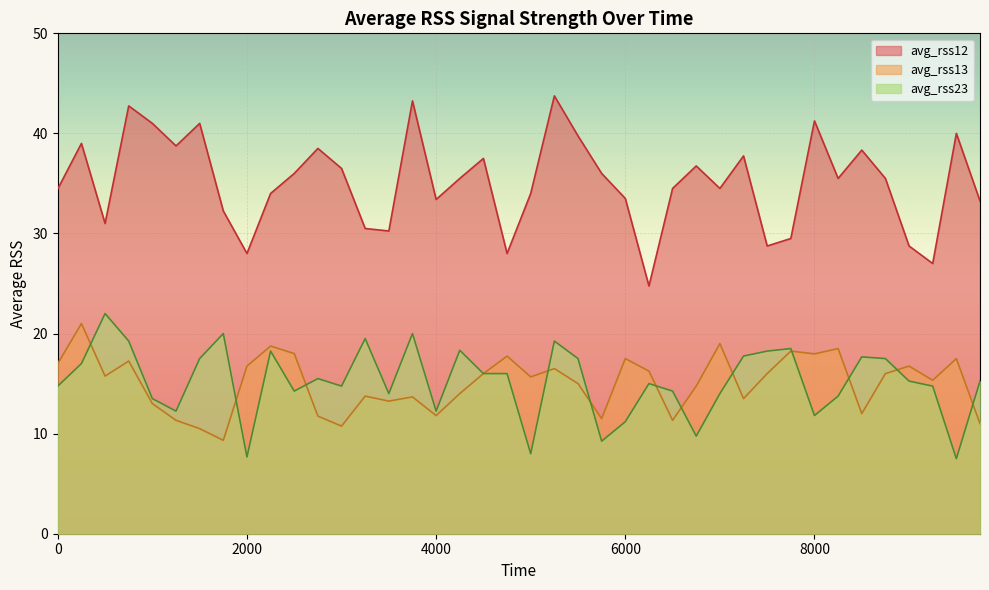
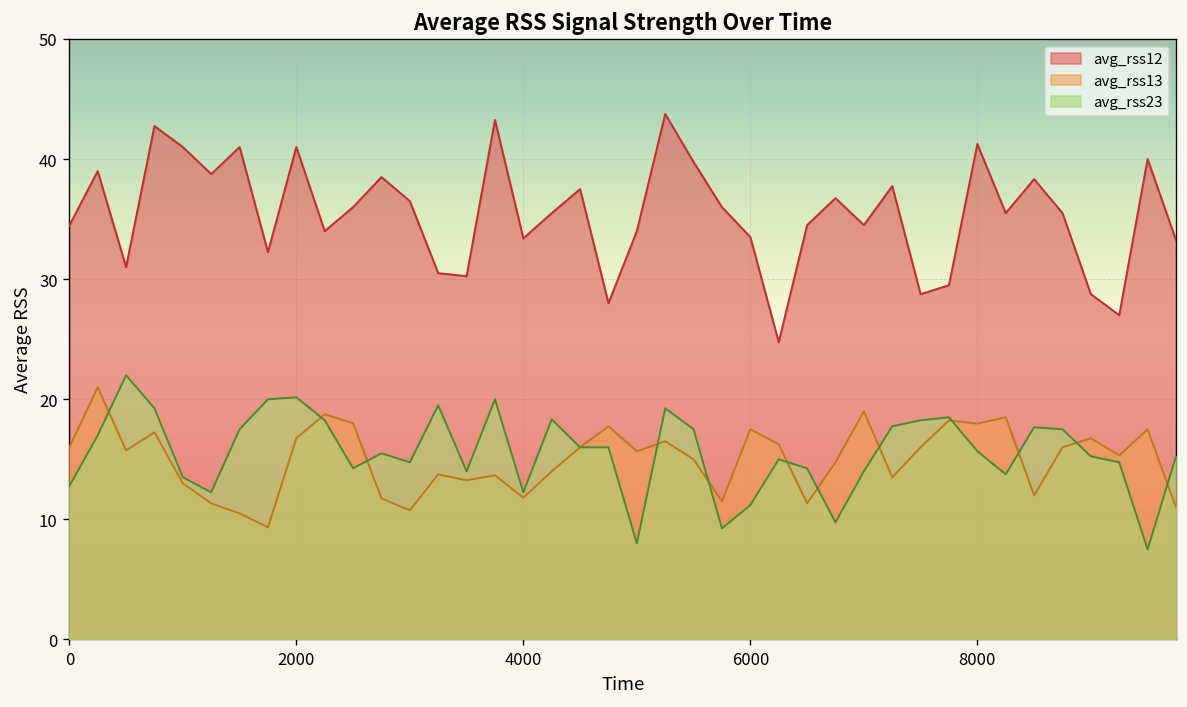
  {
    "avg_rss12": {
      "0": 34.5,
-     "2000": 28,
+     "2000": 41,
      "4000": 33.4,
      "6000": 33.5,
      "8000": 41.3
    },
    "avg_rss13": {
-     "0": 17,
+     "0": 16,
      "2000": 16.8,
      "4000": 12,
      "6000": 17.5,
      "8000": 18
    },
    "avg_rss23": {
-     "0": 14.8,
-     "2000": 7.7,
+     "0": 12.8,
+     "2000": 20.2,
      "4000": 12.3,
      "6000": 11.2,
-     "8000": 11.8
+     "8000": 15.7
    }
  }
